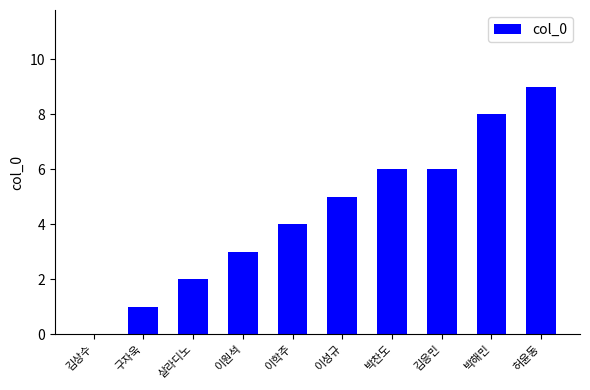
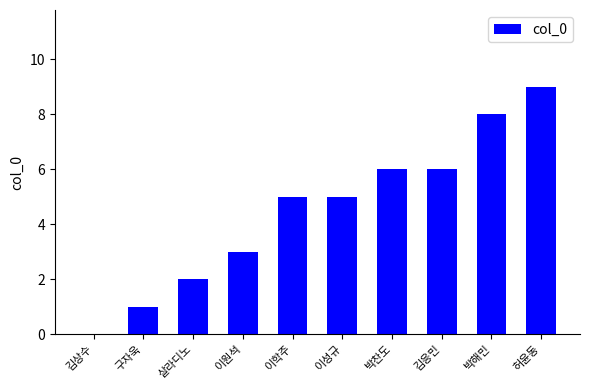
  {
    "김상수": 0,
    "구자욱": 1,
    "살라디노": 2,
    "이원석": 3,
-   "이학주": 4,
+   "이학주": 5,
    "이성규": 5,
    "박찬도": 6,
    "김응민": 6,
    "박해민": 8,
    "허윤동": 9
  }
